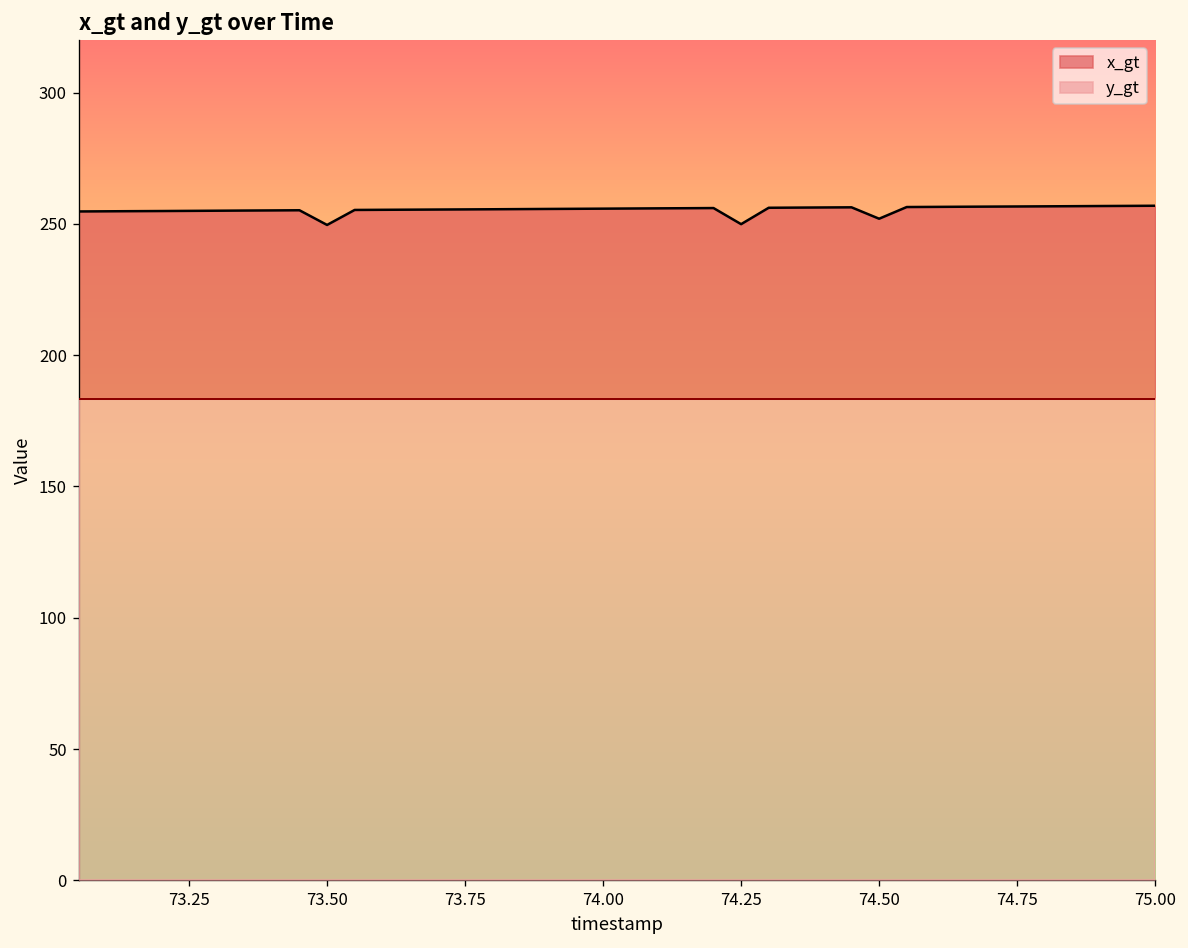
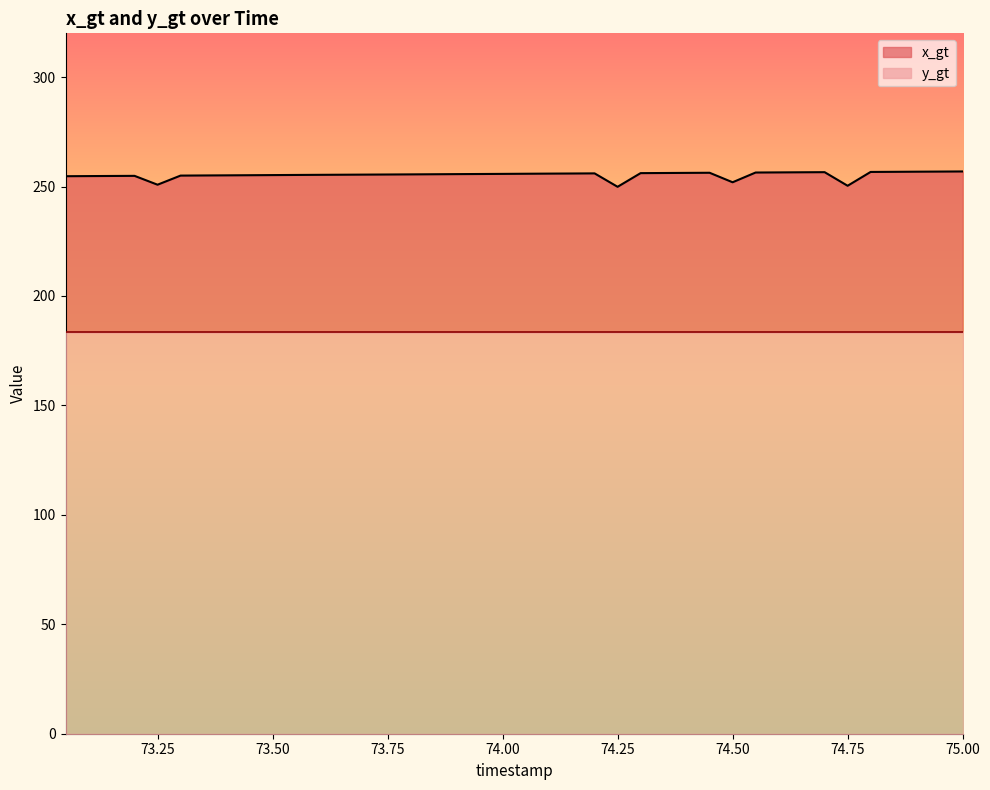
  {
    "x_gt": {
-     "73.25": 255,
-     "73.50": 250,
+     "73.25": 251,
+     "73.50": 255,
      "73.75": 256,
      "74.00": 256,
      "74.25": 250,
      "74.50": 252,
-     "74.75": 257,
+     "74.75": 250,
      "75.00": 257
    },
    "y_gt": {
      "73.25": 183,
      "73.50": 183,
      "73.75": 183,
      "74.00": 183,
      "74.25": 183,
      "74.50": 183,
      "74.75": 183,
      "75.00": 183
    }
  }
